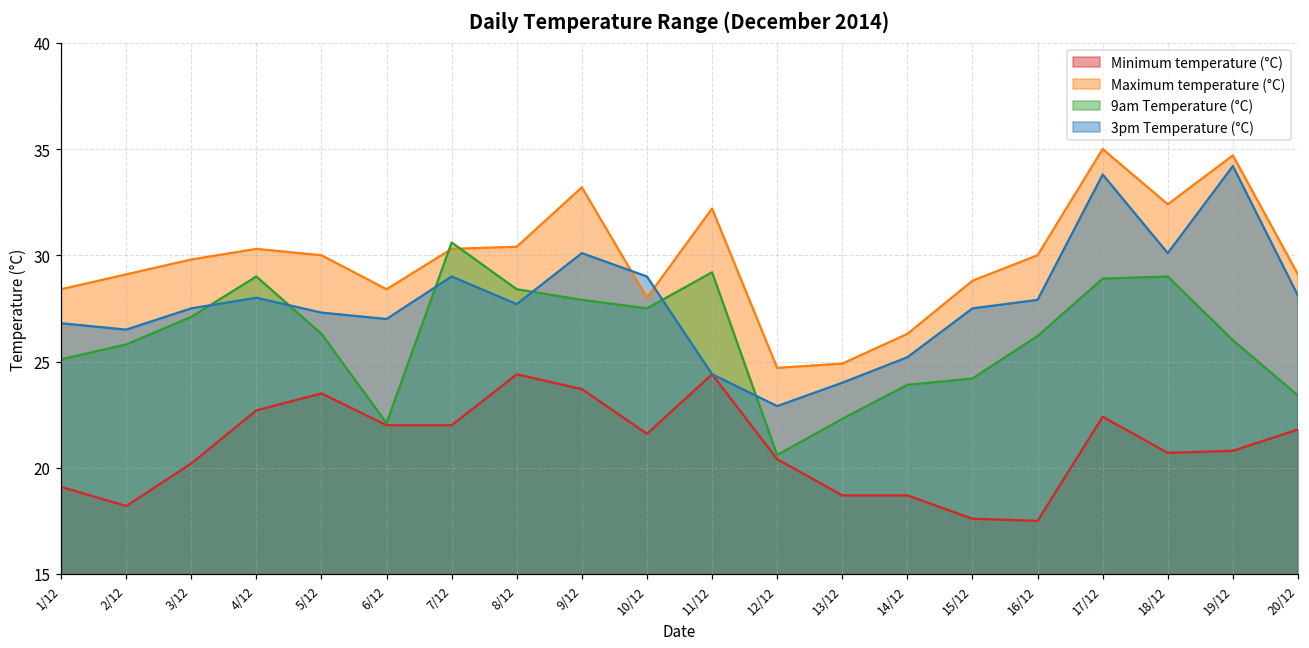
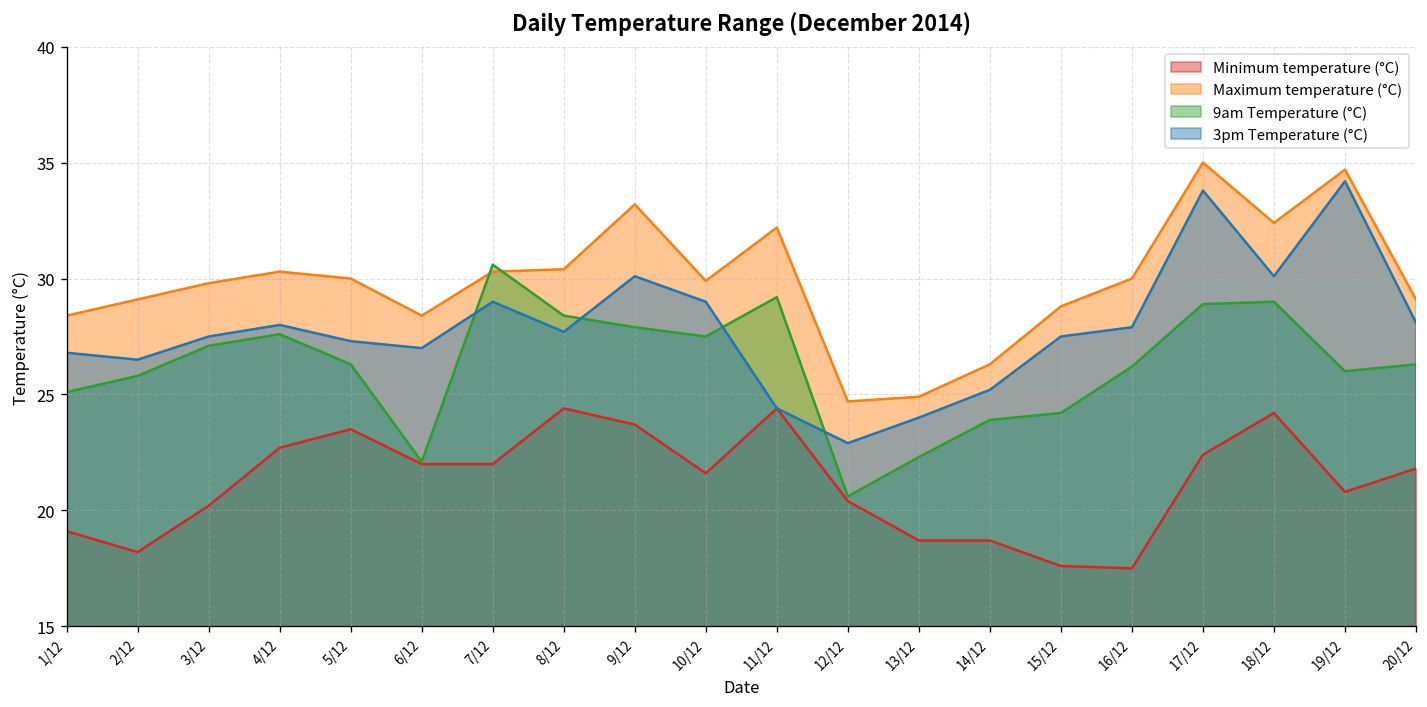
  {
    "Minimum temperature (°C)": {
      "1/12": 19.1,
      "2/12": 18.2,
      "3/12": 20.2,
      "4/12": 22.7,
      "5/12": 23.5,
      "7/12": 22.0,
      "8/12": 24.4,
      "9/12": 23.7,
      "10/12": 21.6,
      "12/12": 20.4,
      "13/12": 18.7,
      "14/12": 18.7,
      "15/12": 17.6,
      "16/12": 17.5,
      "17/12": 22.4,
-     "18/12": 20.7,
+     "18/12": 24.2,
      "19/12": 20.8,
      "20/12": 21.8
    },
    "Maximum temperature (°C)": {
      "1/12": 28.4,
      "2/12": 29.1,
      "3/12": 29.8,
      "4/12": 30.3,
      "5/12": 30.0,
      "6/12": 28.4,
      "7/12": 30.3,
      "8/12": 30.4,
      "9/12": 33.2,
-     "10/12": 28.0,
+     "10/12": 29.9,
      "11/12": 32.2,
      "12/12": 24.7,
      "13/12": 24.9,
      "14/12": 26.3,
      "15/12": 28.8,
      "16/12": 30.0,
      "17/12": 35.0,
      "18/12": 32.4,
      "19/12": 34.7,
      "20/12": 29.1
    },
    "9am Temperature (°C)": {
      "1/12": 25.1,
      "2/12": 25.8,
      "3/12": 27.1,
-     "4/12": 29.0,
+     "4/12": 27.6,
      "5/12": 26.3,
      "7/12": 30.6,
      "8/12": 28.4,
      "9/12": 27.9,
      "10/12": 27.5,
      "11/12": 29.2,
      "12/12": 20.6,
      "13/12": 22.3,
      "14/12": 23.9,
      "15/12": 24.2,
      "16/12": 26.2,
      "17/12": 28.9,
      "18/12": 29.0,
      "19/12": 26.0,
-     "20/12": 23.4
+     "20/12": 26.3
    },
    "3pm Temperature (°C)": {
      "1/12": 26.8,
      "2/12": 26.5,
      "3/12": 27.5,
      "4/12": 28.0,
      "5/12": 27.3,
      "6/12": 27.0,
      "7/12": 29.0,
      "8/12": 27.7,
      "9/12": 30.1,
      "10/12": 29.0,
      "12/12": 22.9,
      "13/12": 24.0,
      "14/12": 25.2,
      "15/12": 27.5,
      "16/12": 27.9,
      "17/12": 33.8,
      "18/12": 30.1,
      "19/12": 34.2,
      "20/12": 28.1
    }
  }
